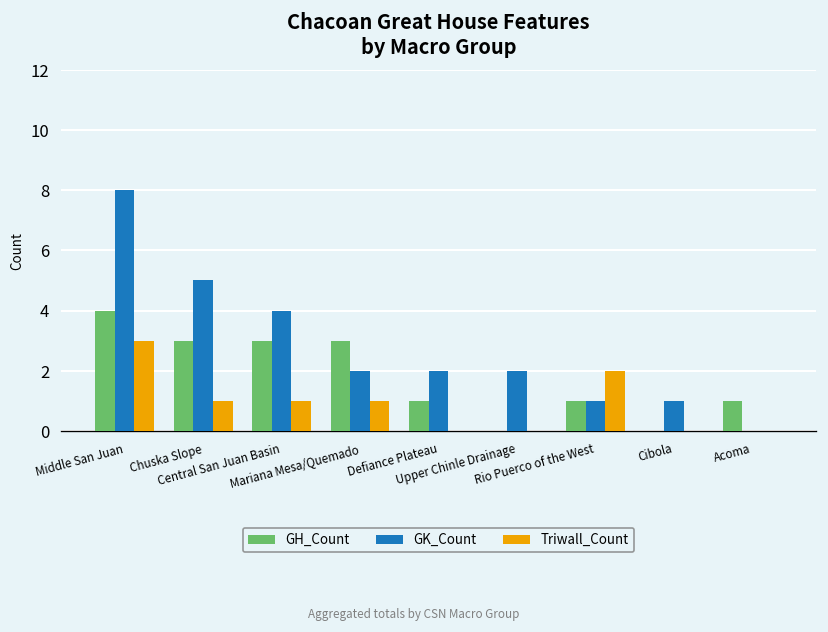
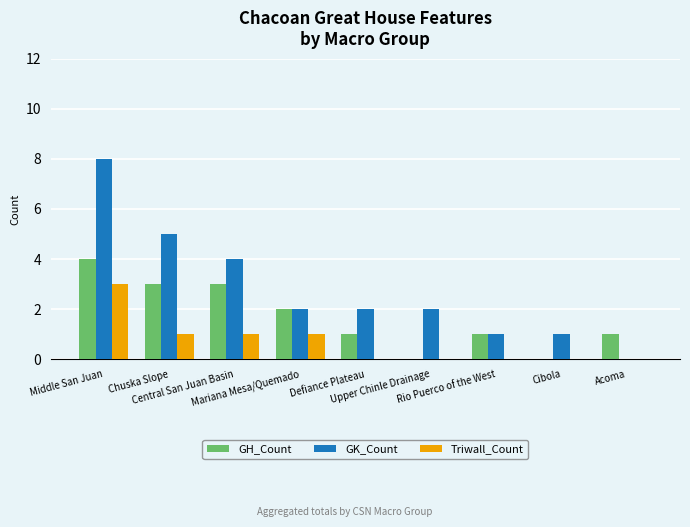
  {
    "GH_Count": {
      "Middle San Juan": 4,
      "Chuska Slope": 3,
      "Central San Juan Basin": 3,
-     "Mariana Mesa/Quemado": 3,
+     "Mariana Mesa/Quemado": 2,
      "Defiance Plateau": 1,
      "Upper Chinle Drainage": 0,
      "Rio Puerco of the West": 1,
      "Cibola": 0,
      "Acoma": 1
    },
    "GK_Count": {
      "Middle San Juan": 8,
      "Chuska Slope": 5,
      "Central San Juan Basin": 4,
      "Mariana Mesa/Quemado": 2,
      "Defiance Plateau": 2,
      "Upper Chinle Drainage": 2,
      "Rio Puerco of the West": 1,
      "Cibola": 1,
      "Acoma": 0
    },
    "Triwall_Count": {
      "Middle San Juan": 3,
      "Chuska Slope": 1,
      "Central San Juan Basin": 1,
      "Mariana Mesa/Quemado": 1,
      "Defiance Plateau": 0,
      "Upper Chinle Drainage": 0,
-     "Rio Puerco of the West": 2,
+     "Rio Puerco of the West": 0,
      "Cibola": 0,
      "Acoma": 0
    }
  }
